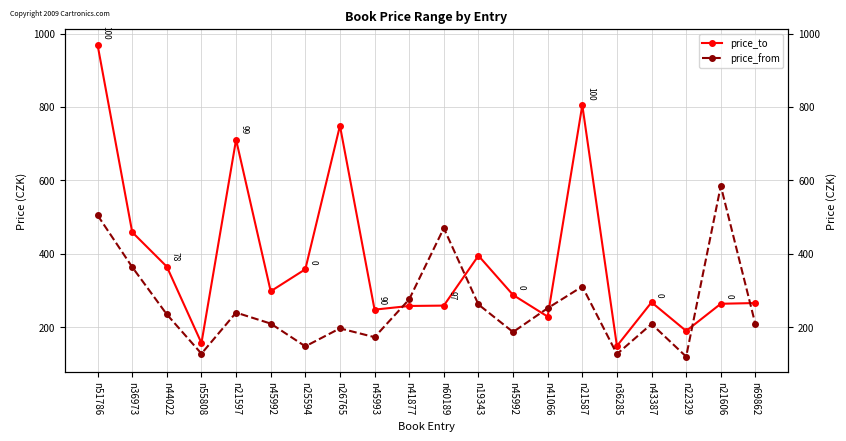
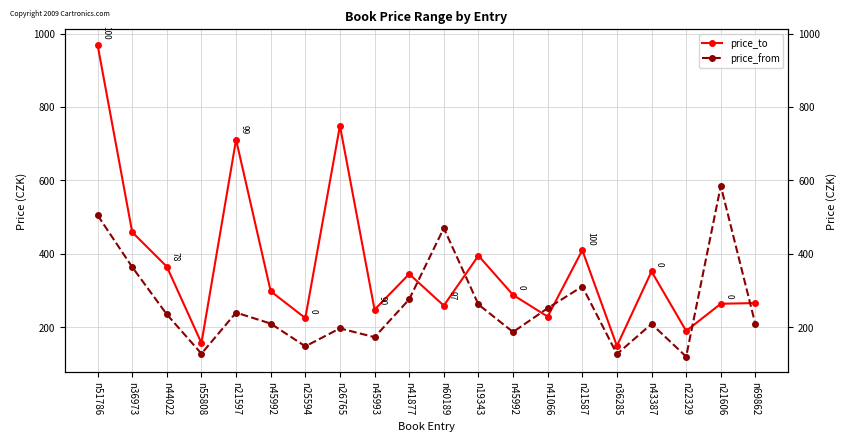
  {
    "price_to": {
      "n36973": 460,
      "n55808": 160,
-     "n25594": 360,
+     "n25594": 230,
      "n26765": 750,
-     "n41877": 260,
+     "n41877": 350,
      "n19343": 400,
      "n41066": 230,
-     "n21587": 810,
+     "n21587": 410,
      "n36285": 150,
-     "n43387": 270,
+     "n43387": 350,
      "n22329": 190,
      "n69862": 270
    },
    "price_from": {
      "n51786": 510,
      "n36973": 360,
      "n44022": 240,
      "n55808": 130,
      "n21597": 240,
      "n25594": 150,
      "n26765": 200,
      "n45993": 170,
      "n41877": 280,
      "n60189": 470,
      "n19343": 260,
      "n41066": 250,
      "n21587": 310,
      "n36285": 130,
      "n43387": 210,
      "n22329": 120,
      "n21606": 590,
      "n69862": 210
    }
  }
